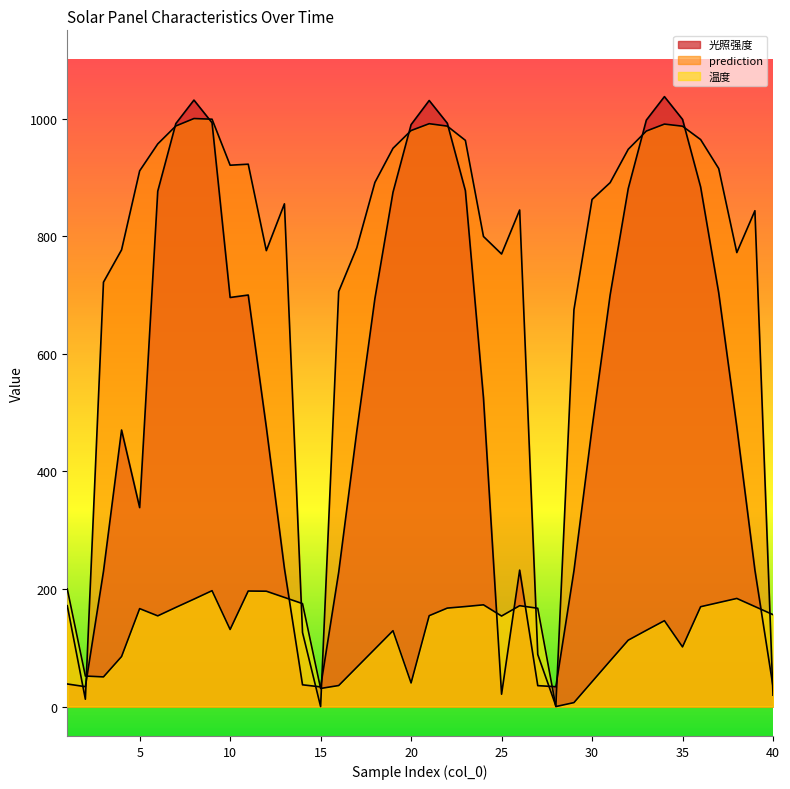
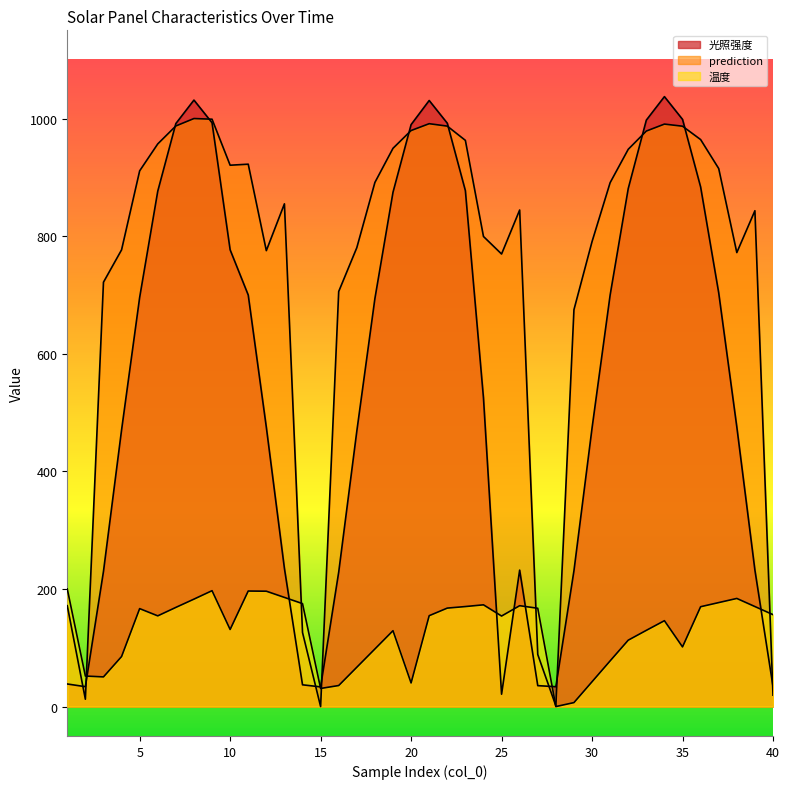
  {
    "光照强度": {
-     "5": 340,
-     "10": 700,
+     "5": 700,
+     "10": 780,
      "20": 990,
      "25": 20,
      "30": 470,
      "35": 1000,
      "40": 30
    },
    "prediction": {
      "5": 910,
      "10": 920,
      "15": 0,
      "20": 980,
      "25": 770,
-     "30": 860,
+     "30": 790,
      "35": 990,
      "40": 20
    },
    "温度": {
      "5": 170,
      "10": 130,
      "20": 40,
      "25": 150,
      "30": 40,
      "35": 100,
      "40": 160
    }
  }
